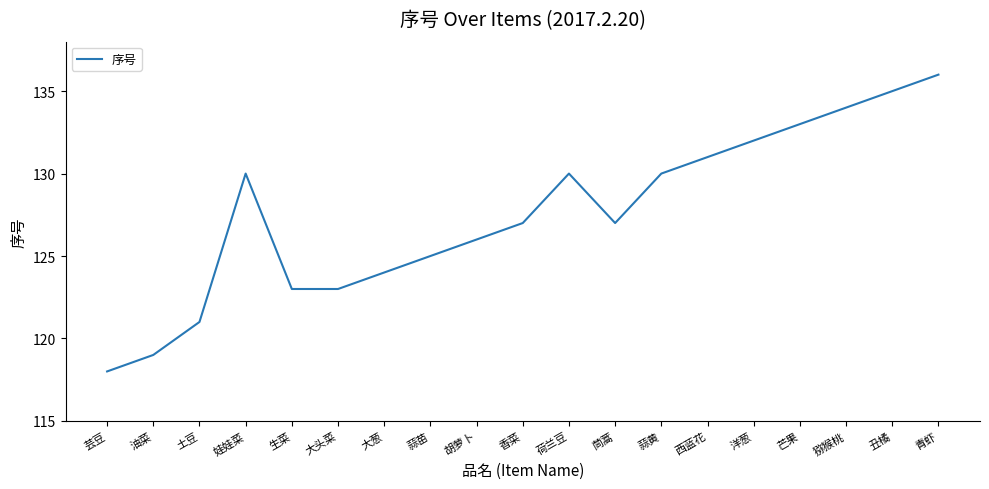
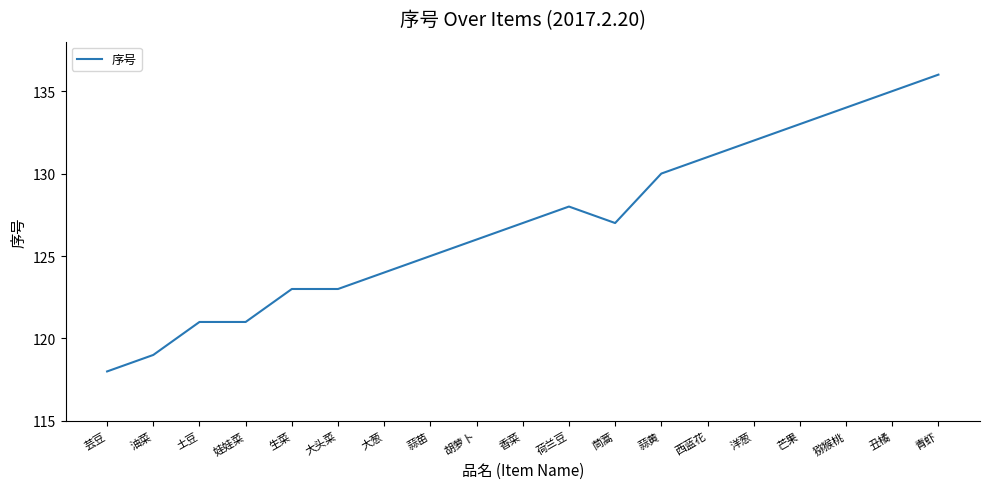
  {
    "芸豆": 118,
    "油菜": 119,
    "土豆": 121,
-   "娃娃菜": 130,
+   "娃娃菜": 121,
    "生菜": 123,
    "大头菜": 123,
    "大葱": 124,
    "蒜苗": 125,
    "胡萝卜": 126,
    "香菜": 127,
-   "荷兰豆": 130,
+   "荷兰豆": 128,
    "茼蒿": 127,
    "蒜黄": 130,
    "西蓝花": 131,
    "洋葱": 132,
    "芒果": 133,
    "猕猴桃": 134,
    "丑橘": 135,
    "青虾": 136
  }
